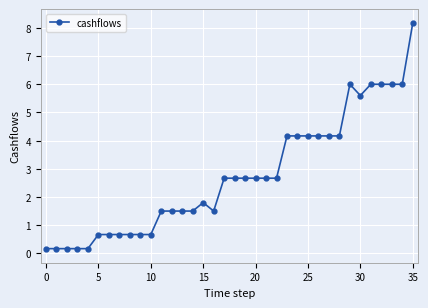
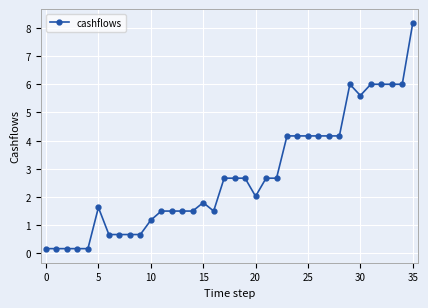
  {
    "0": 0.2,
-   "5": 0.7,
-   "10": 0.7,
+   "5": 1.6,
+   "10": 1.2,
    "15": 1.8,
-   "20": 2.7,
+   "20": 2.0,
    "25": 4.2,
    "30": 5.6,
    "35": 8.2
  }
